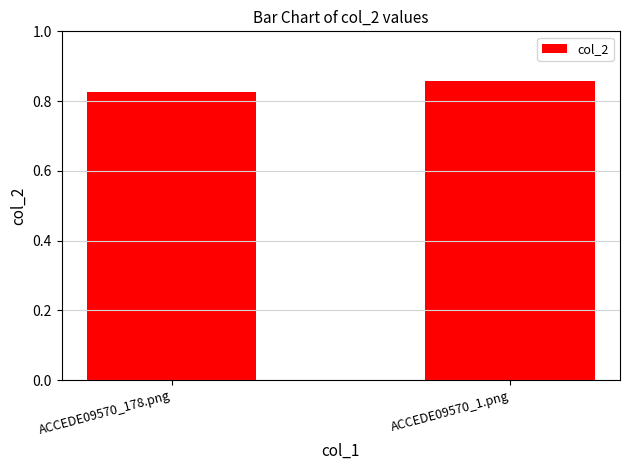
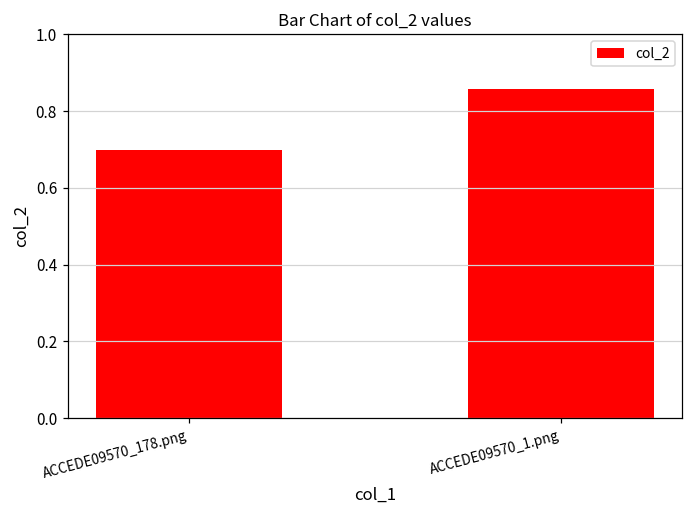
  {
-   "ACCEDE09570_178.png": 0.82,
+   "ACCEDE09570_178.png": 0.70,
    "ACCEDE09570_1.png": 0.86
  }
